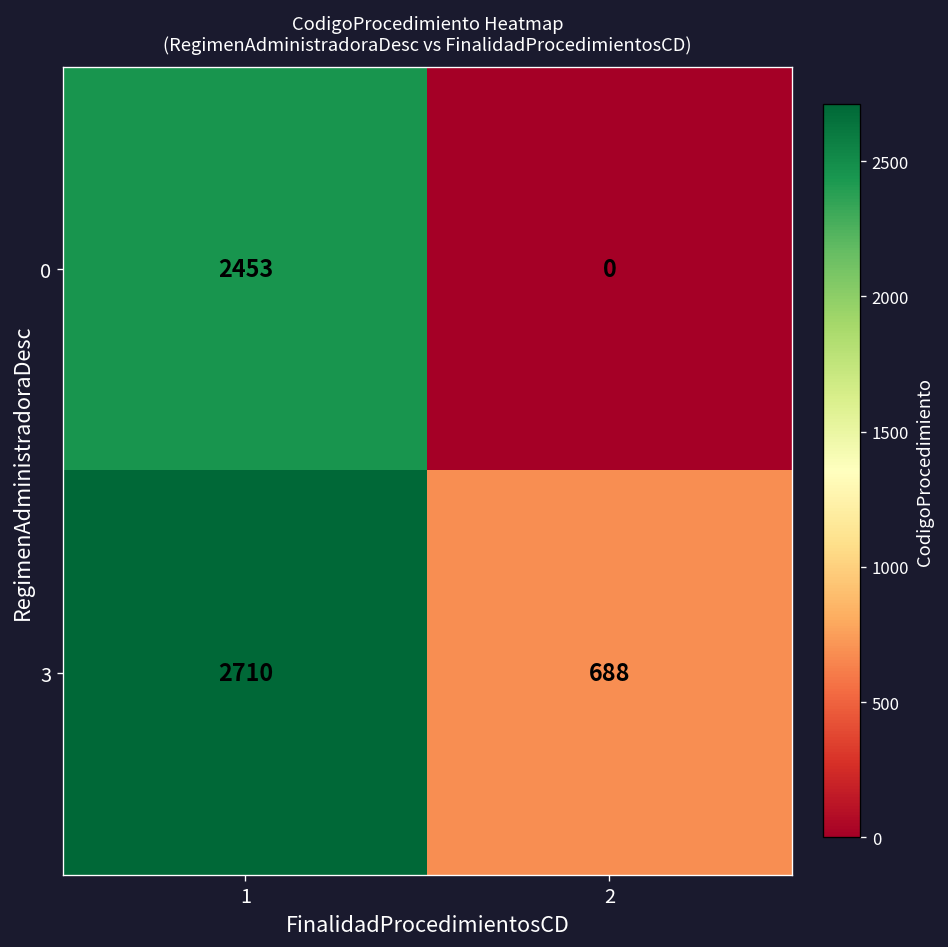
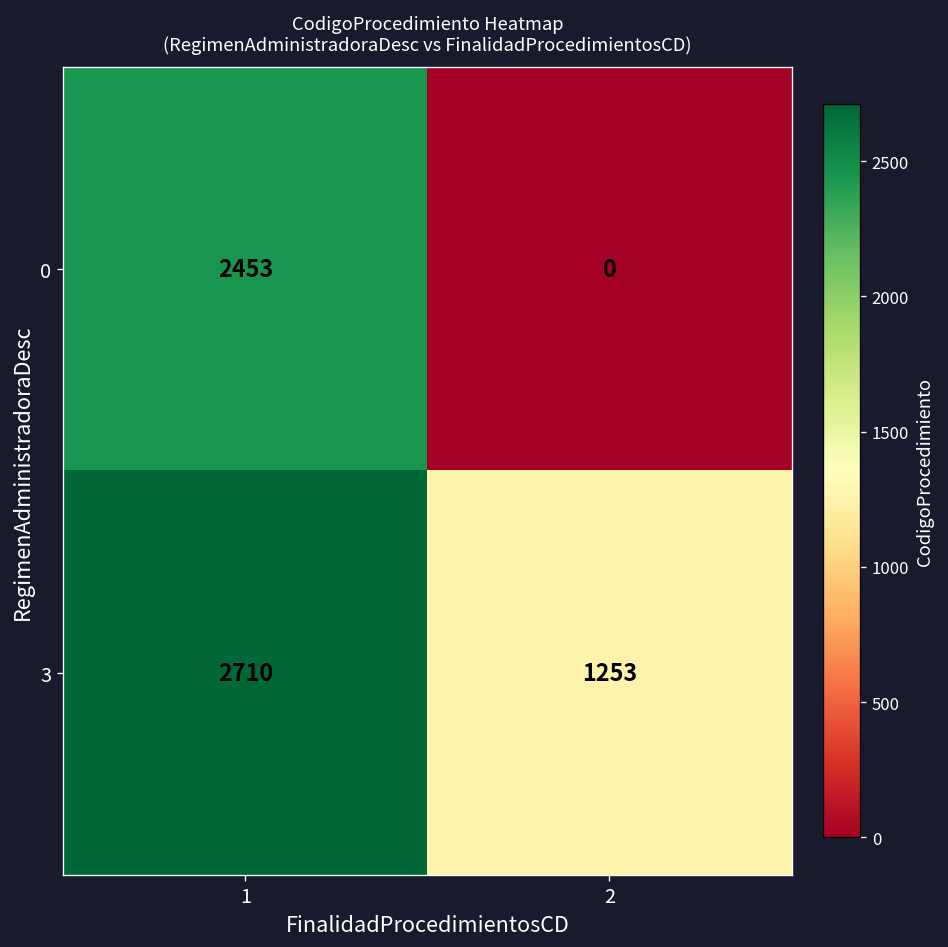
  {
    "0": {
      "1": 2453,
      "2": 0
    },
    "3": {
      "1": 2710,
-     "2": 688
+     "2": 1253
    }
  }
